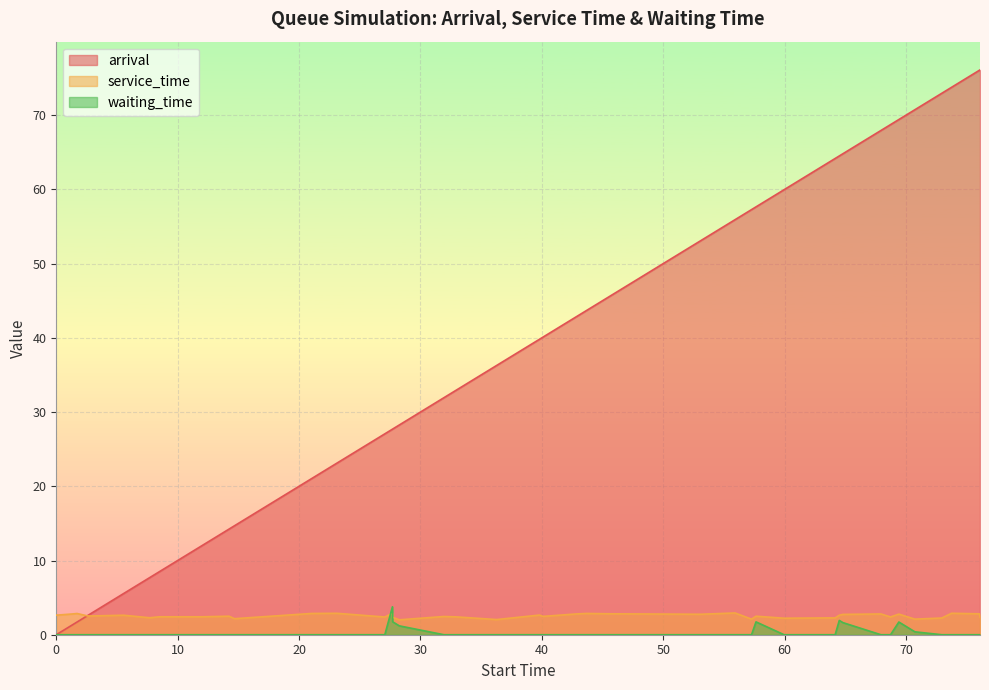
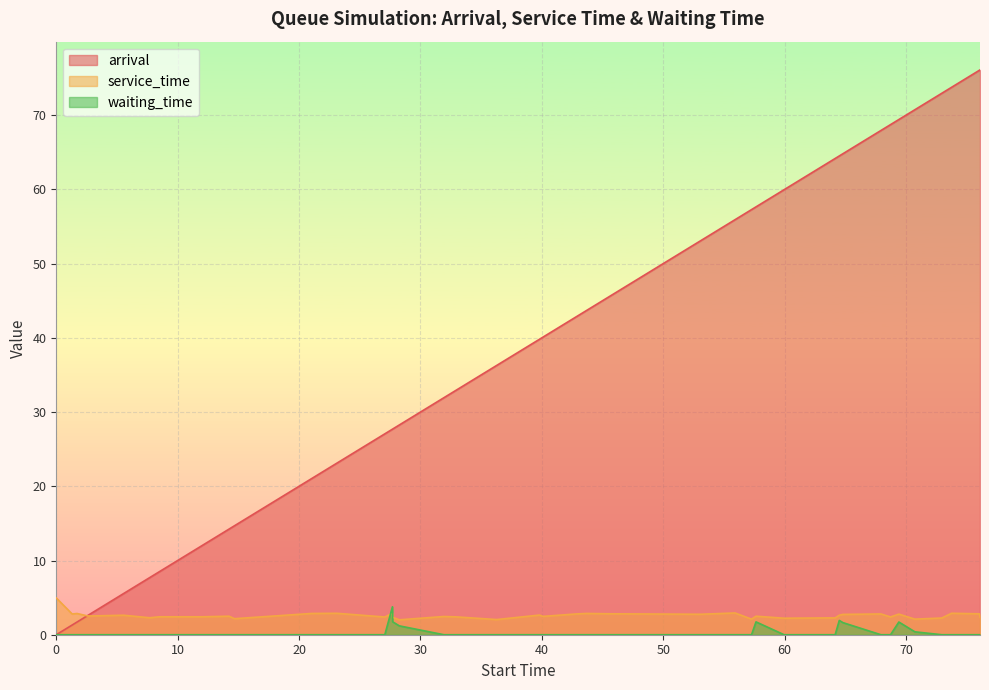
  {
    "service_time": {
-     "0": 3
+     "0": 5
    }
  }
